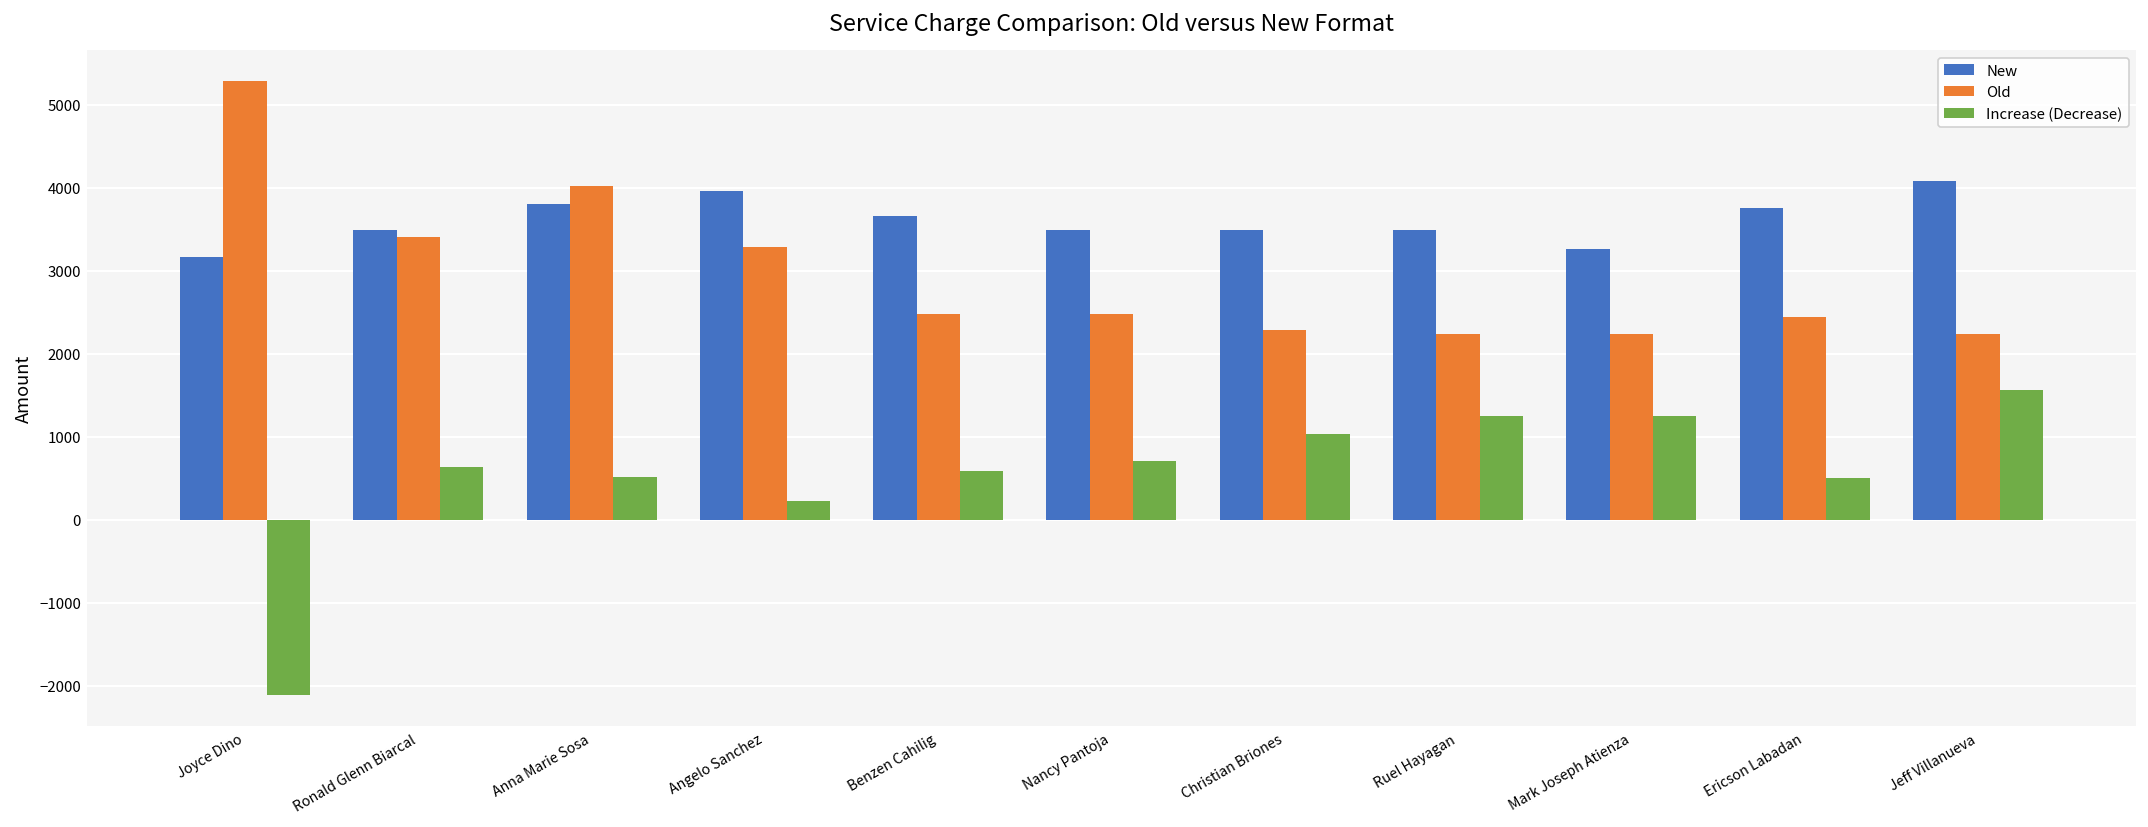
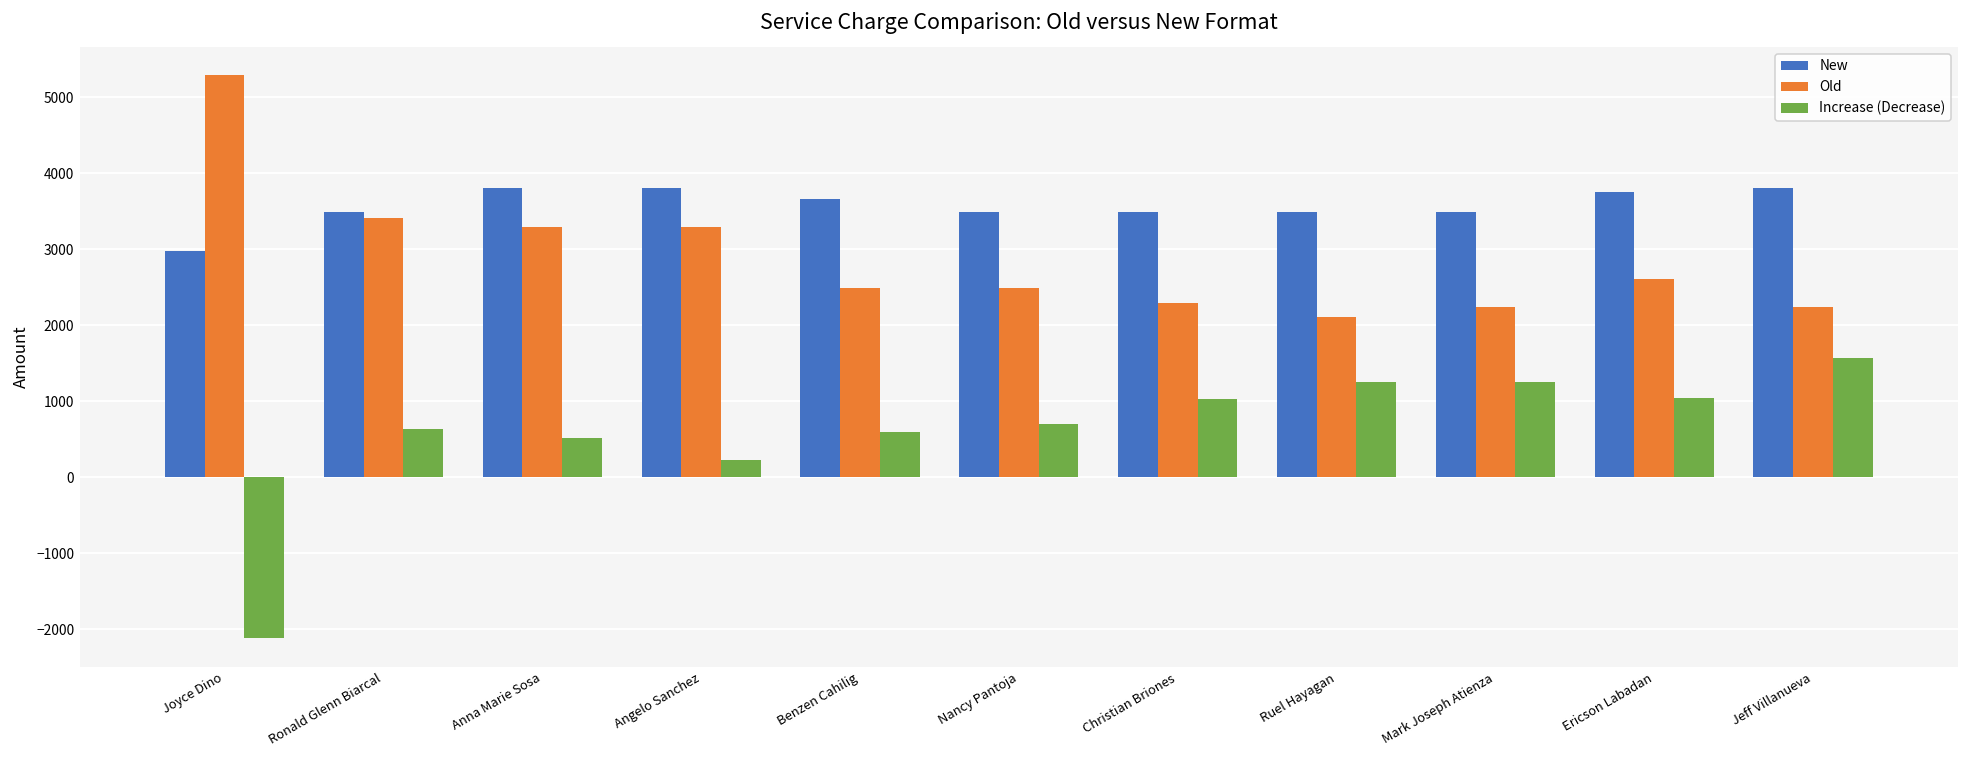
  {
    "New": {
-     "Joyce Dino": 3200,
+     "Joyce Dino": 3000,
      "Ronald Glenn Biarcal": 3500,
      "Anna Marie Sosa": 3800,
-     "Angelo Sanchez": 4000,
+     "Angelo Sanchez": 3800,
      "Benzen Cahilig": 3700,
      "Nancy Pantoja": 3500,
      "Christian Briones": 3500,
      "Ruel Hayagan": 3500,
-     "Mark Joseph Atienza": 3300,
+     "Mark Joseph Atienza": 3500,
      "Ericson Labadan": 3800,
-     "Jeff Villanueva": 4100
+     "Jeff Villanueva": 3800
    },
    "Old": {
      "Joyce Dino": 5300,
      "Ronald Glenn Biarcal": 3400,
-     "Anna Marie Sosa": 4000,
+     "Anna Marie Sosa": 3300,
      "Angelo Sanchez": 3300,
      "Benzen Cahilig": 2500,
      "Nancy Pantoja": 2500,
      "Christian Briones": 2300,
-     "Ruel Hayagan": 2200,
+     "Ruel Hayagan": 2100,
      "Mark Joseph Atienza": 2200,
-     "Ericson Labadan": 2400,
+     "Ericson Labadan": 2600,
      "Jeff Villanueva": 2200
    },
    "Increase (Decrease)": {
      "Joyce Dino": -2100,
      "Ronald Glenn Biarcal": 600,
      "Anna Marie Sosa": 500,
      "Angelo Sanchez": 200,
      "Benzen Cahilig": 600,
      "Nancy Pantoja": 700,
      "Christian Briones": 1000,
      "Ruel Hayagan": 1300,
      "Mark Joseph Atienza": 1300,
-     "Ericson Labadan": 500,
+     "Ericson Labadan": 1000,
      "Jeff Villanueva": 1600
    }
  }
